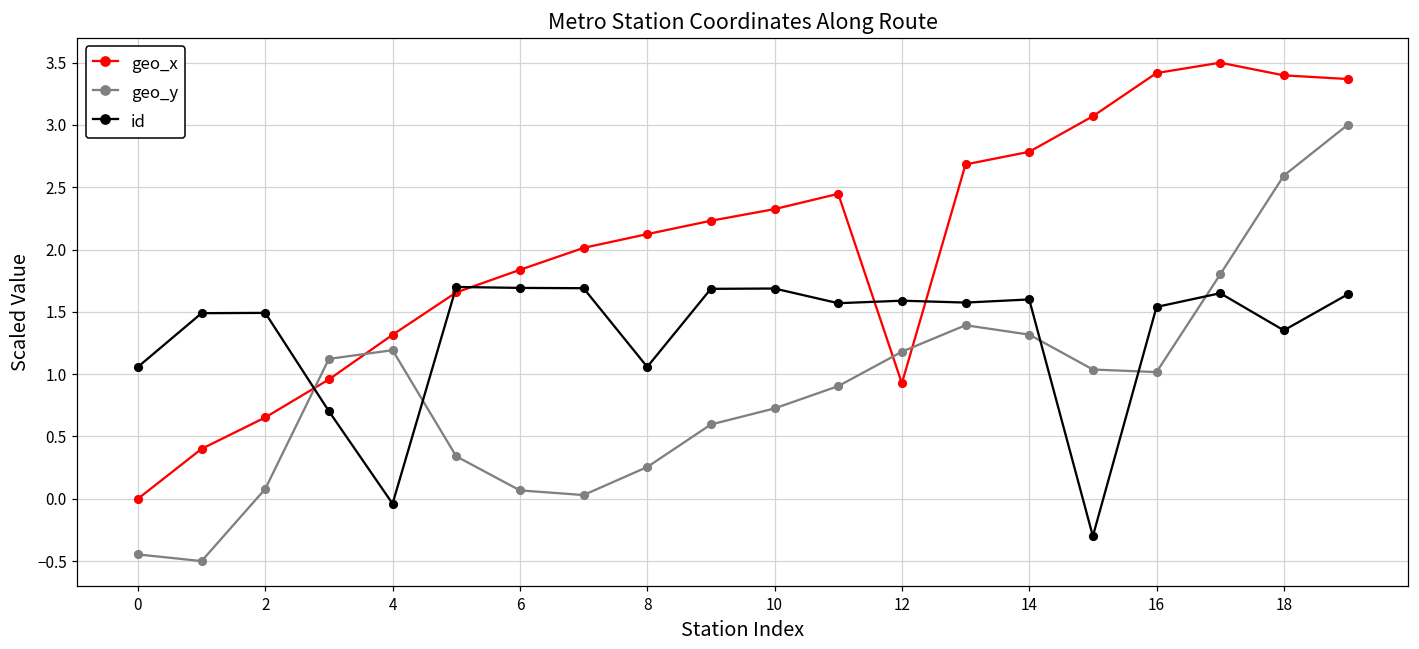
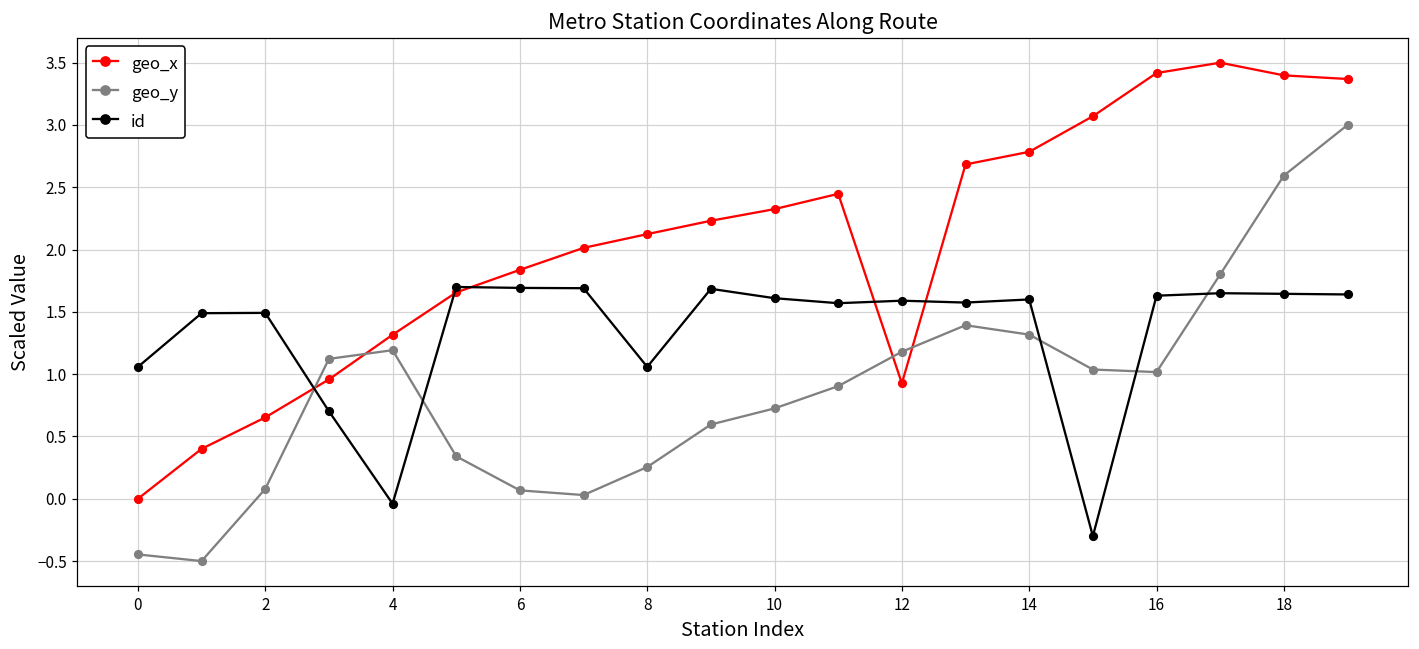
  {
    "geo_x": {
      "0": 0.00,
      "2": 0.65,
      "4": 1.32,
      "6": 1.84,
      "8": 2.12,
      "10": 2.32,
      "12": 0.93,
      "14": 2.78,
      "16": 3.42,
      "18": 3.40
    },
    "geo_y": {
      "0": -0.45,
      "2": 0.08,
      "4": 1.19,
      "6": 0.07,
      "8": 0.25,
      "10": 0.73,
      "12": 1.18,
      "14": 1.32,
      "16": 1.02,
      "18": 2.59
    },
    "id": {
      "0": 1.06,
      "2": 1.49,
      "4": -0.04,
      "6": 1.69,
      "8": 1.06,
-     "10": 1.69,
+     "10": 1.61,
      "12": 1.59,
      "14": 1.60,
-     "16": 1.54,
-     "18": 1.35
+     "16": 1.63,
+     "18": 1.64
    }
  }
